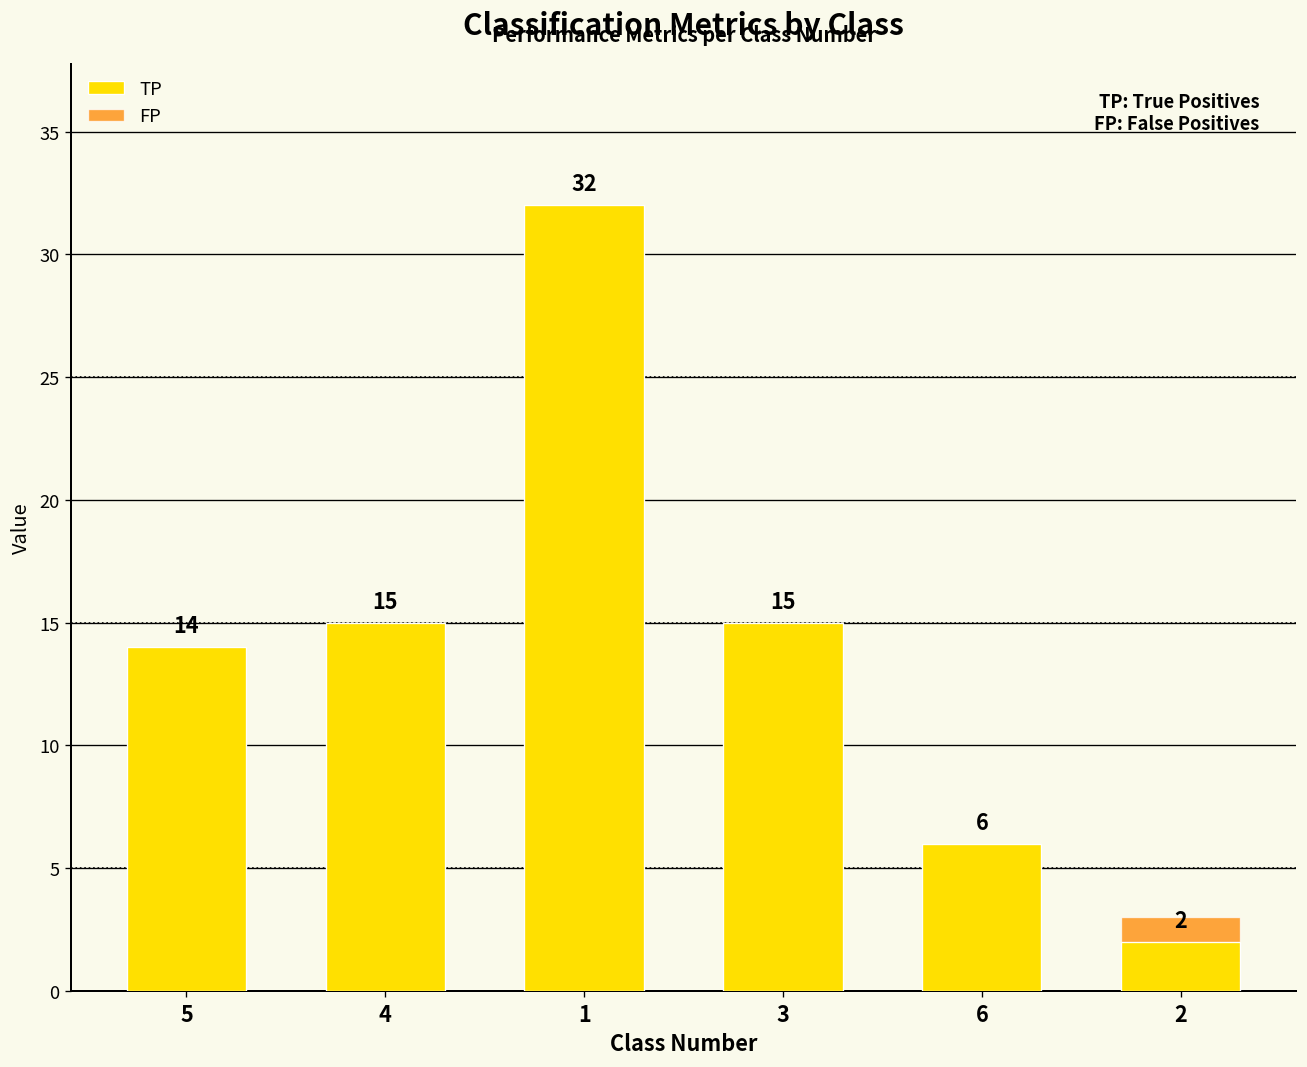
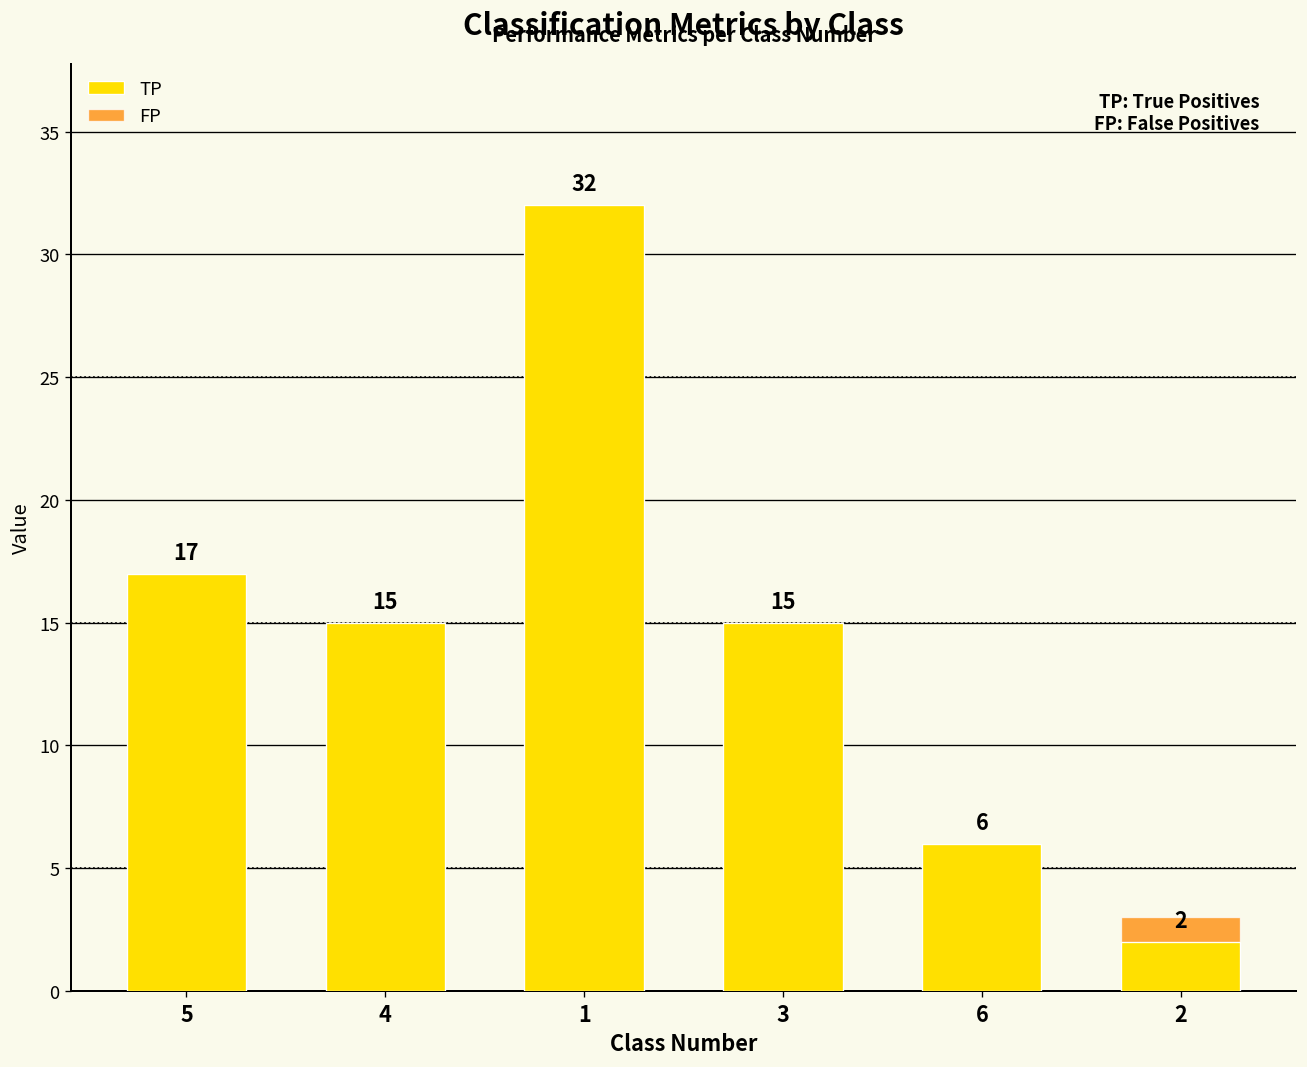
  {
    "TP": {
-     "5": 14,
+     "5": 17,
      "4": 15,
      "1": 32,
      "3": 15,
      "6": 6
    }
  }
